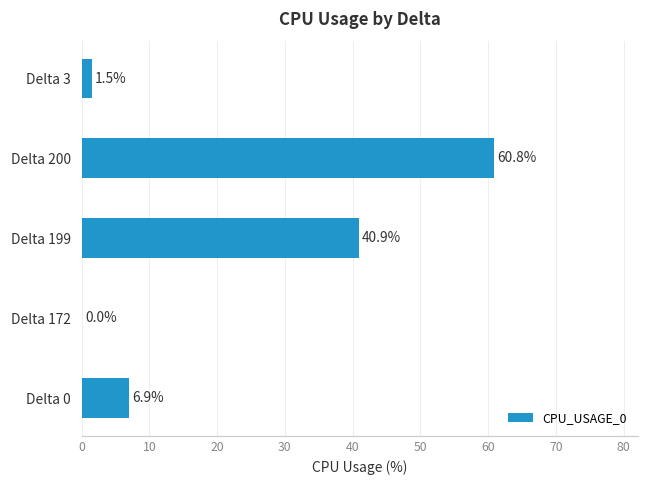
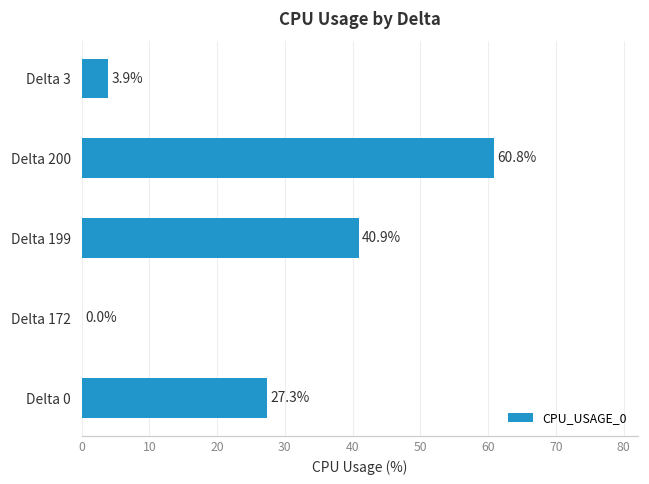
  {
-   "Delta 3": "1.5%",
+   "Delta 3": "3.9%",
    "Delta 200": "60.8%",
    "Delta 199": "40.9%",
    "Delta 172": "0.0%",
-   "Delta 0": "6.9%"
+   "Delta 0": "27.3%"
  }
